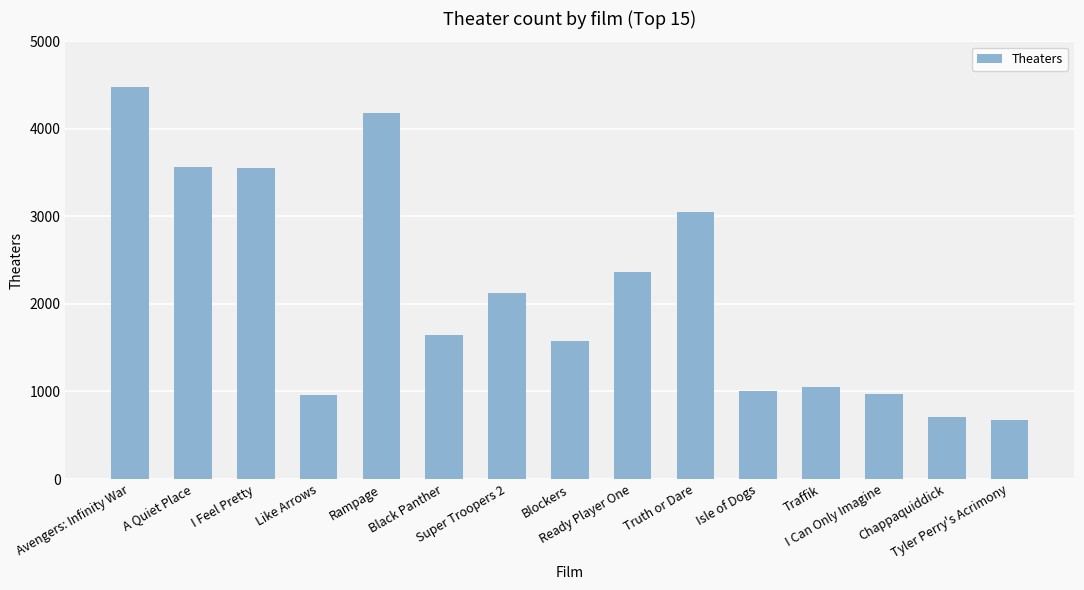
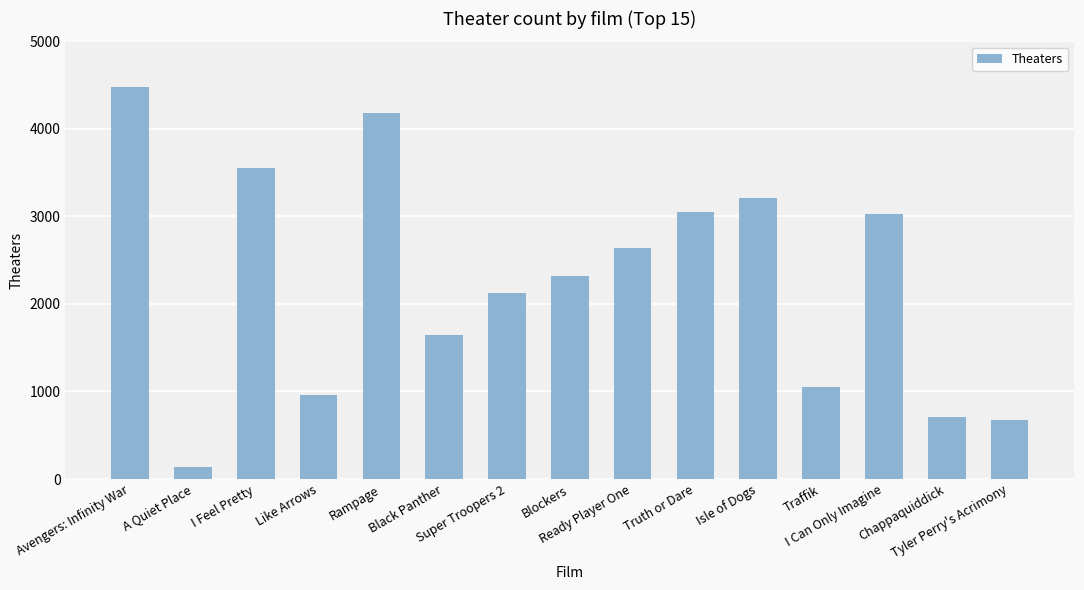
  {
    "Avengers: Infinity War": 4500,
-   "A Quiet Place": 3600,
+   "A Quiet Place": 100,
    "I Feel Pretty": 3600,
    "Like Arrows": 1000,
    "Rampage": 4200,
    "Black Panther": 1700,
    "Super Troopers 2": 2100,
-   "Blockers": 1600,
-   "Ready Player One": 2400,
+   "Blockers": 2300,
+   "Ready Player One": 2600,
    "Truth or Dare": 3100,
-   "Isle of Dogs": 1000,
+   "Isle of Dogs": 3200,
    "Traffik": 1000,
-   "I Can Only Imagine": 1000,
+   "I Can Only Imagine": 3000,
    "Chappaquiddick": 700,
    "Tyler Perry's Acrimony": 700
  }
